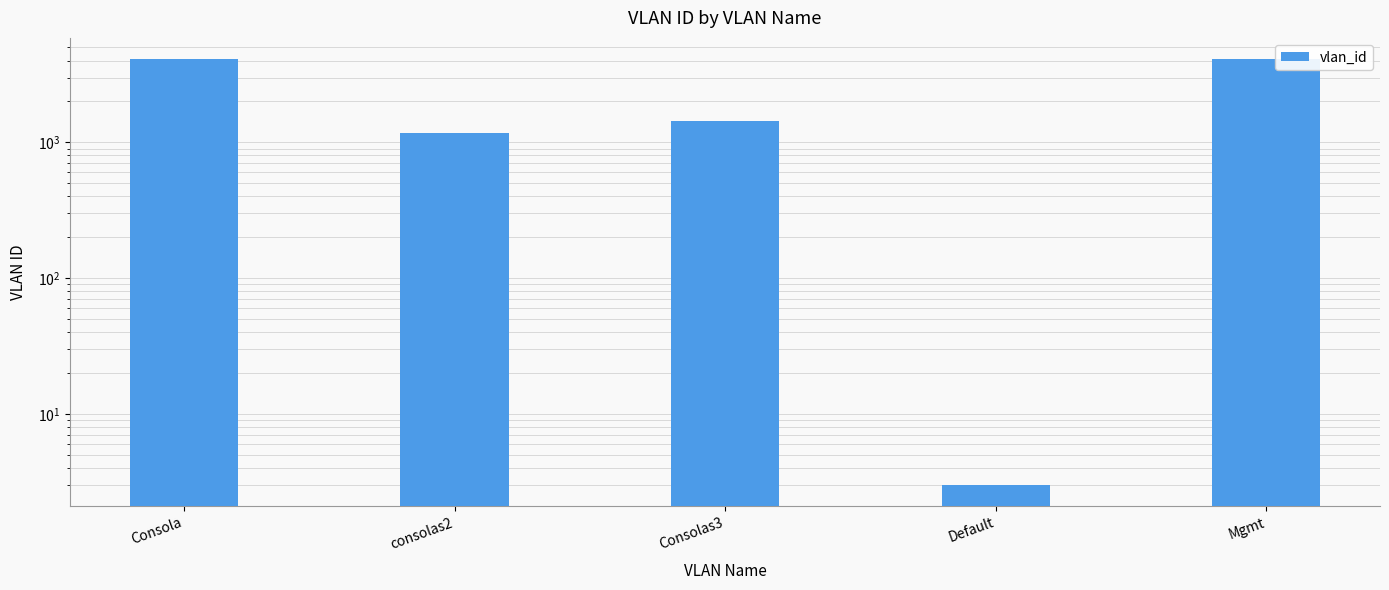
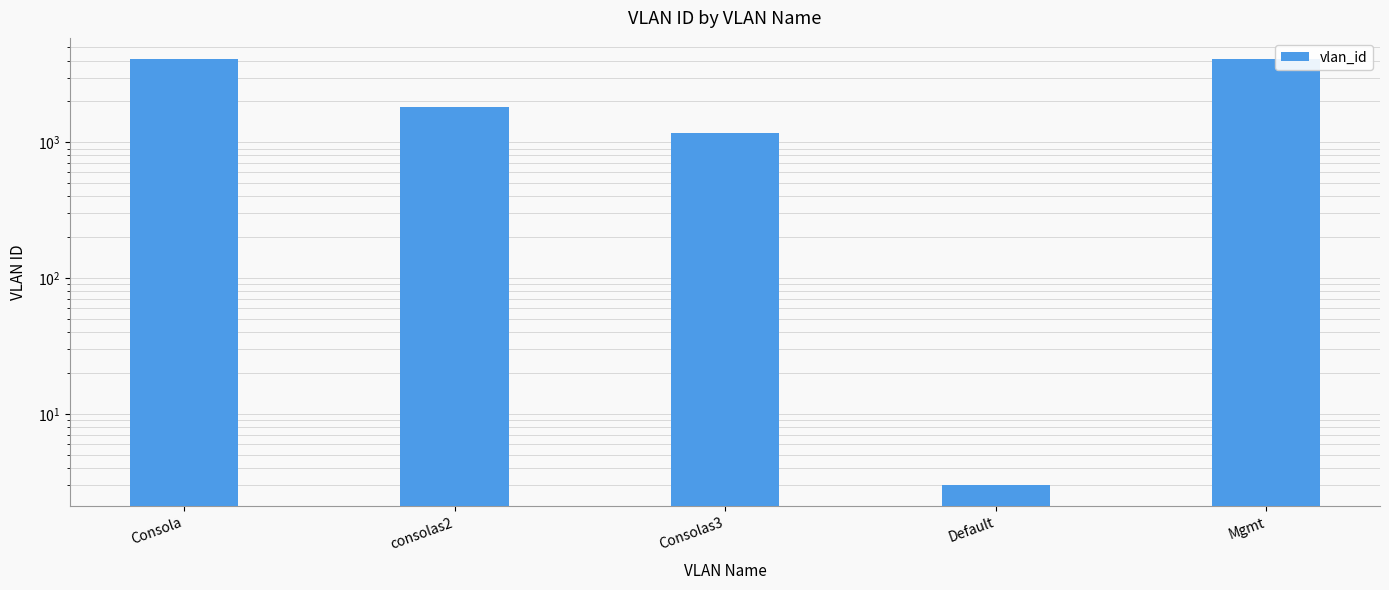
  {
    "Consola": 4100,
-   "consolas2": 1200,
-   "Consolas3": 1400,
+   "consolas2": 1800,
+   "Consolas3": 1200,
    "Default": 3,
    "Mgmt": 4100
  }
